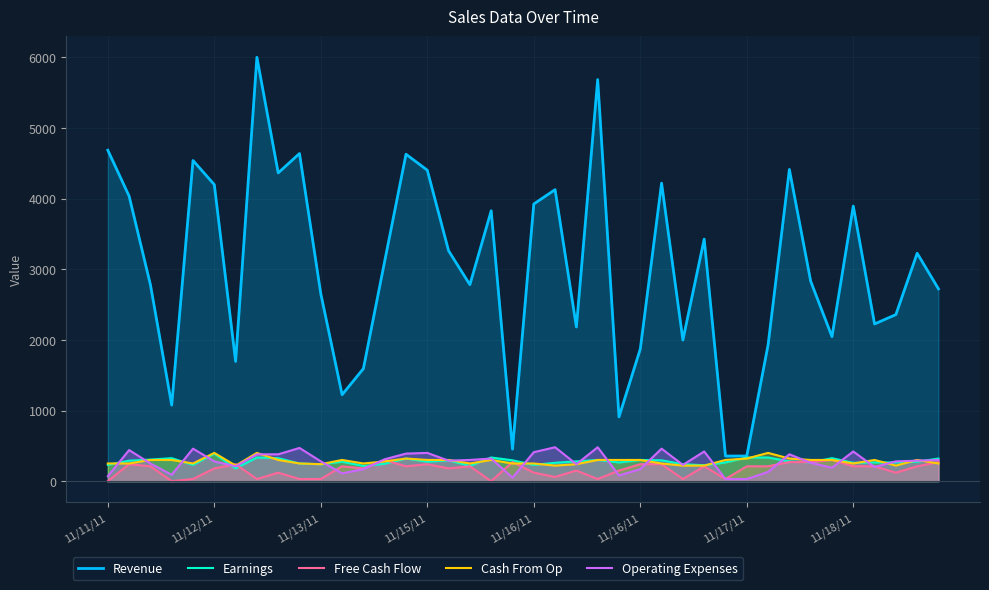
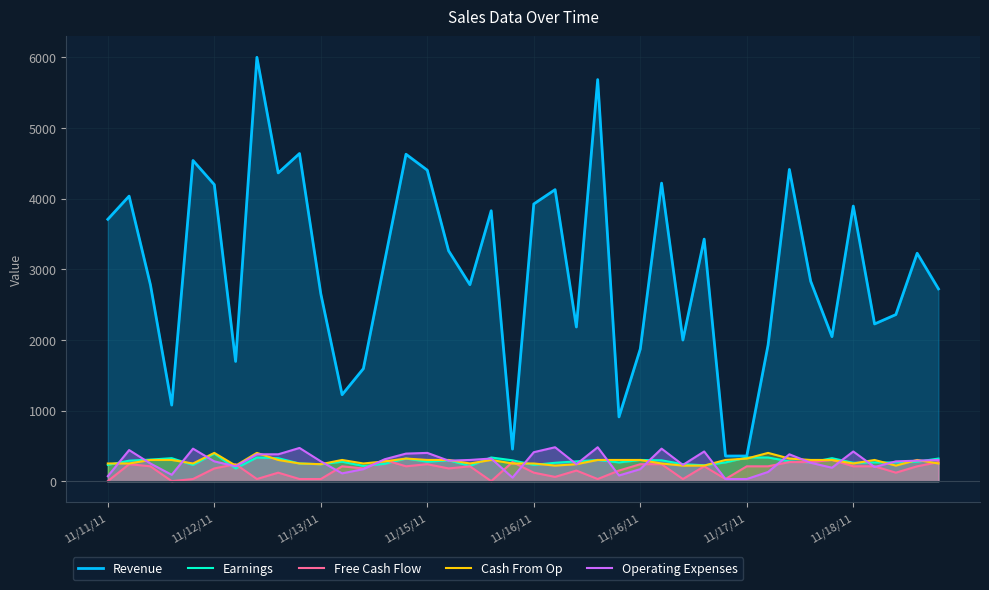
  {
    "Revenue": {
-     "11/11/11": 4700
+     "11/11/11": 3700
    },
    "Free Cash Flow": {
      "11/11/11": 0
    },
    "Operating Expenses": {
      "11/11/11": 100
    }
  }
